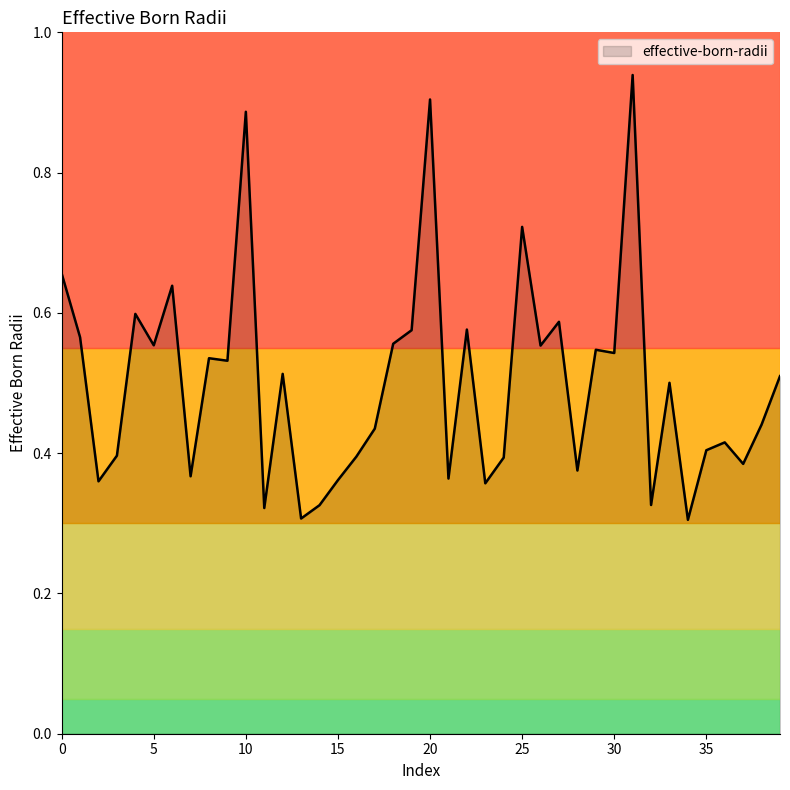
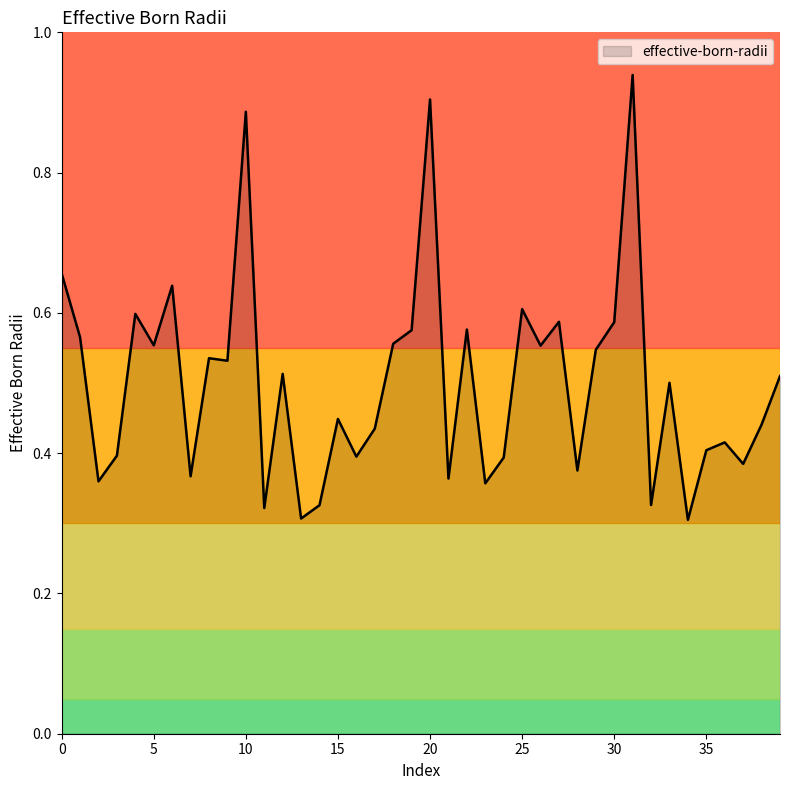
  {
    "0": 0.66,
    "5": 0.55,
    "10": 0.89,
-   "15": 0.36,
+   "15": 0.45,
    "20": 0.90,
-   "25": 0.72,
-   "30": 0.54,
+   "25": 0.61,
+   "30": 0.59,
    "35": 0.40
  }
